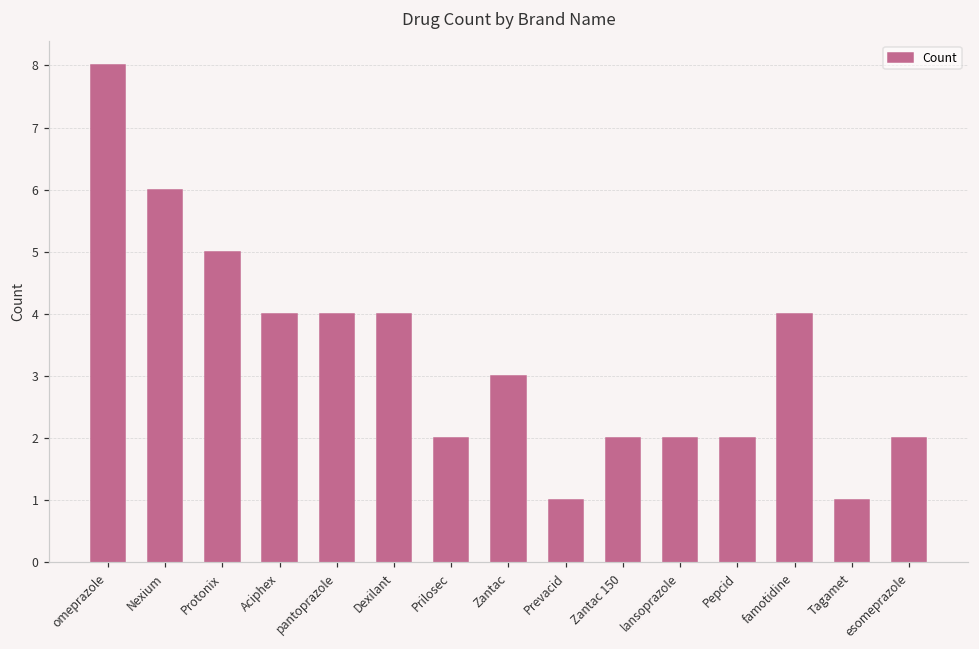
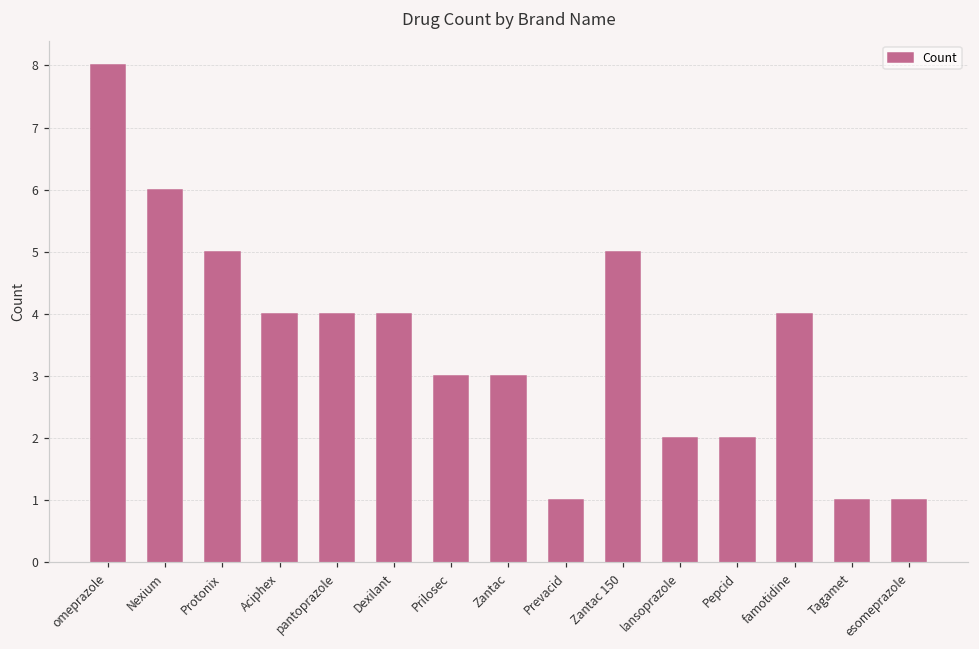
  {
    "omeprazole": 8,
    "Nexium": 6,
    "Protonix": 5,
    "Aciphex": 4,
    "pantoprazole": 4,
    "Dexilant": 4,
-   "Prilosec": 2,
+   "Prilosec": 3,
    "Zantac": 3,
    "Prevacid": 1,
-   "Zantac 150": 2,
+   "Zantac 150": 5,
    "lansoprazole": 2,
    "Pepcid": 2,
    "famotidine": 4,
    "Tagamet": 1,
-   "esomeprazole": 2
+   "esomeprazole": 1
  }
